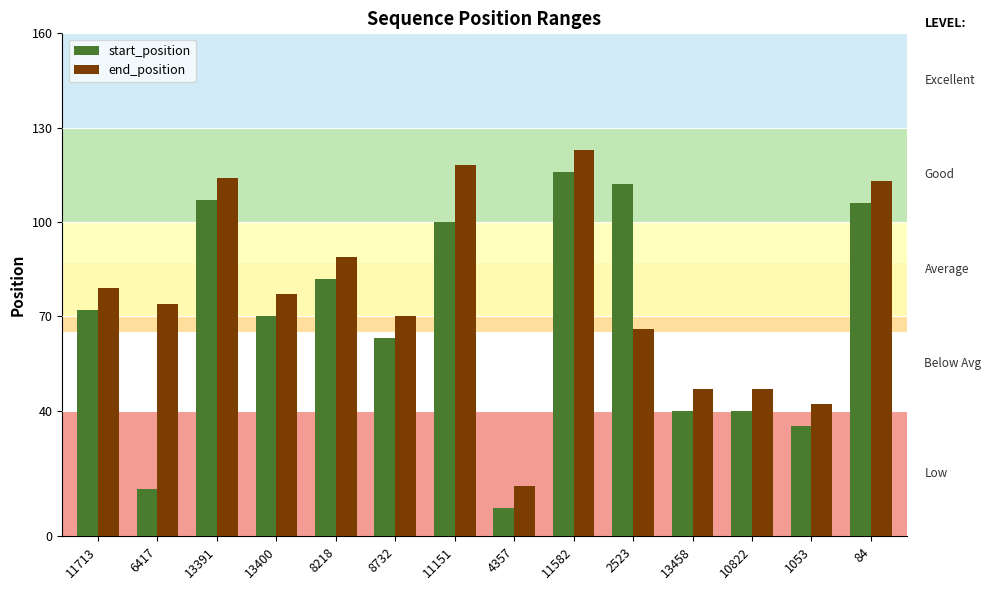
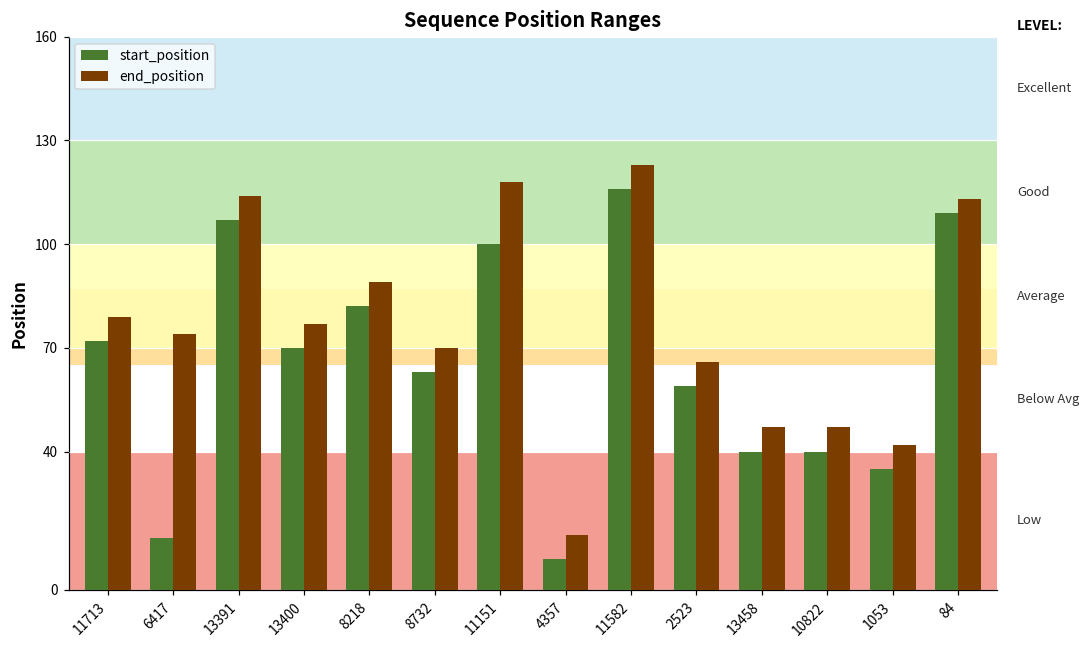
  {
    "start_position": {
      "11713": 72,
      "6417": 15,
      "13391": 107,
      "13400": 70,
      "8218": 82,
      "8732": 63,
      "11151": 100,
      "4357": 9,
      "11582": 116,
-     "2523": 112,
+     "2523": 59,
      "13458": 40,
      "10822": 40,
      "1053": 35,
-     "84": 106
+     "84": 109
    },
    "end_position": {
      "11713": 79,
      "6417": 74,
      "13391": 114,
      "13400": 77,
      "8218": 89,
      "8732": 70,
      "11151": 118,
      "4357": 16,
      "11582": 123,
      "2523": 66,
      "13458": 47,
      "10822": 47,
      "1053": 42,
      "84": 113
    }
  }
